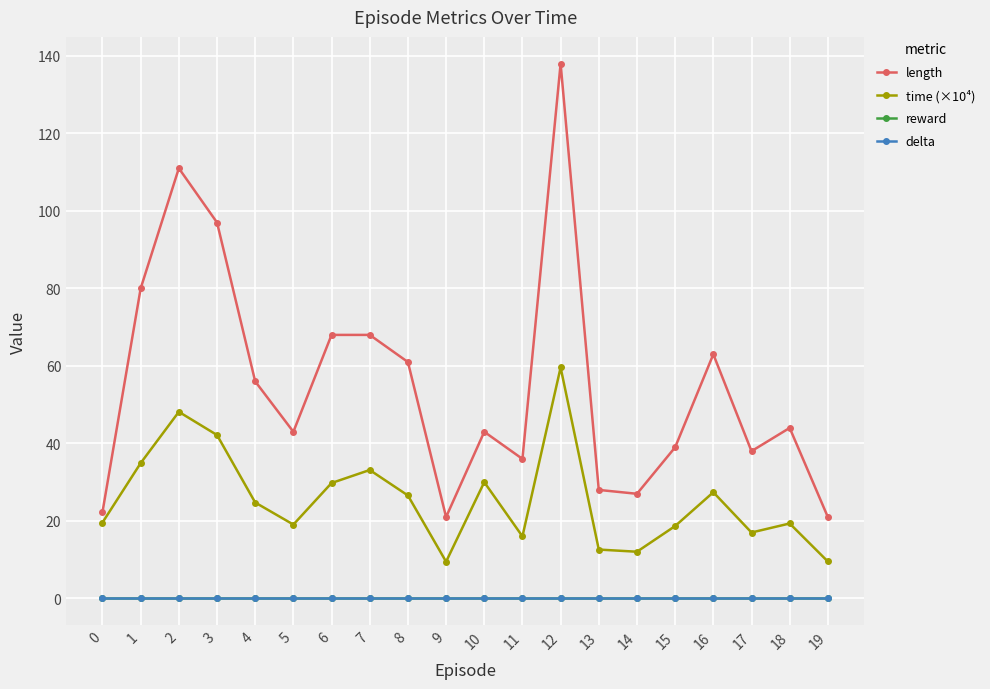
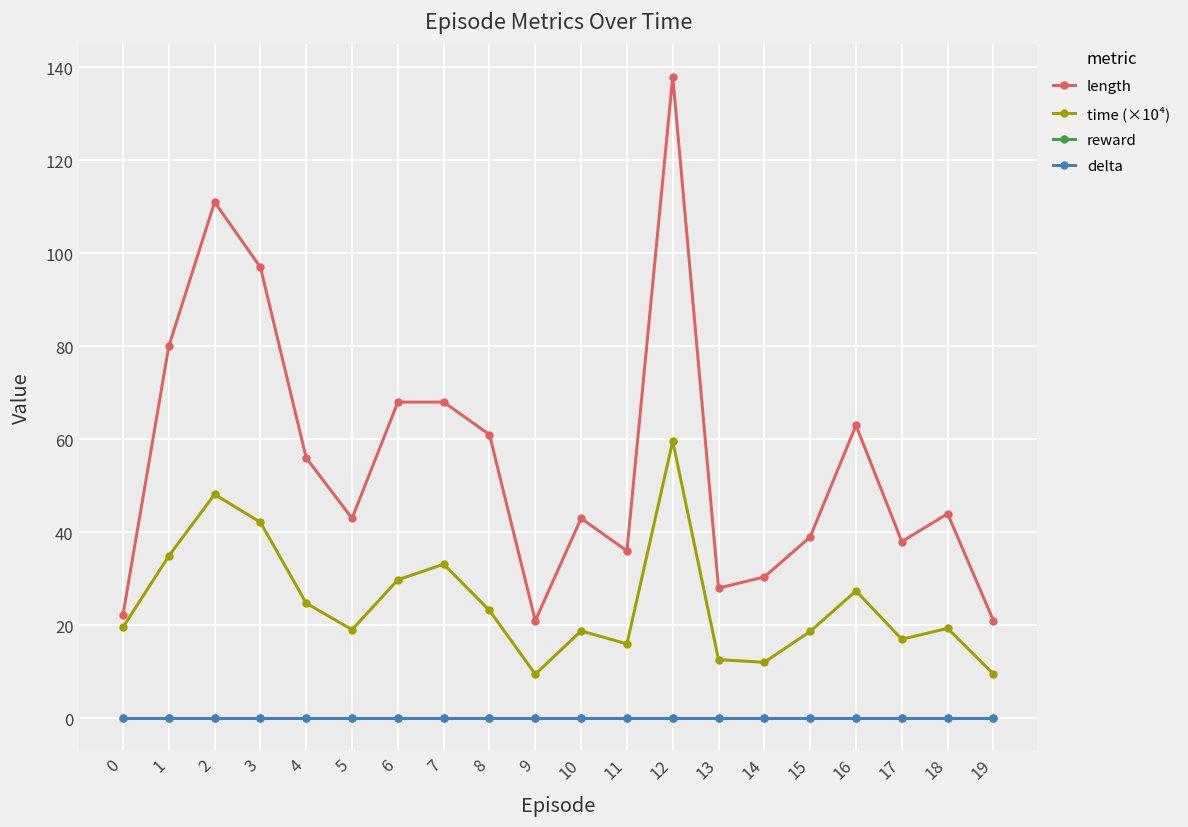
  {
    "length": {
      "0": 22,
      "1": 80,
      "2": 111,
      "3": 97,
      "4": 56,
      "5": 43,
      "6": 68,
      "7": 68,
      "8": 61,
      "9": 21,
      "10": 43,
      "11": 36,
      "12": 138,
      "13": 28,
-     "14": 27,
+     "14": 30,
      "15": 39,
      "16": 63,
      "17": 38,
      "18": 44,
      "19": 21
    },
    "time (×10⁴)": {
      "0": 20,
      "1": 35,
      "2": 48,
      "3": 42,
      "4": 25,
      "5": 19,
      "6": 30,
      "7": 33,
-     "8": 27,
+     "8": 23,
      "9": 9,
-     "10": 30,
+     "10": 19,
      "11": 16,
      "12": 60,
      "13": 13,
      "14": 12,
      "15": 19,
      "16": 27,
      "17": 17,
      "18": 19,
      "19": 10
    },
    "delta": {
      "0": 0,
      "1": 0,
      "2": 0,
      "3": 0,
      "4": 0,
      "5": 0,
      "6": 0,
      "7": 0,
      "8": 0,
      "9": 0,
      "10": 0,
      "11": 0,
      "12": 0,
      "13": 0,
      "14": 0,
      "15": 0,
      "16": 0,
      "17": 0,
      "18": 0,
      "19": 0
    }
  }
